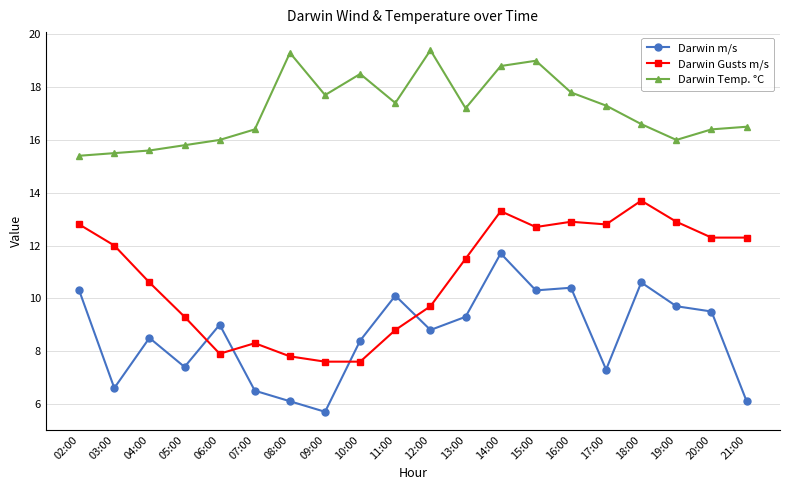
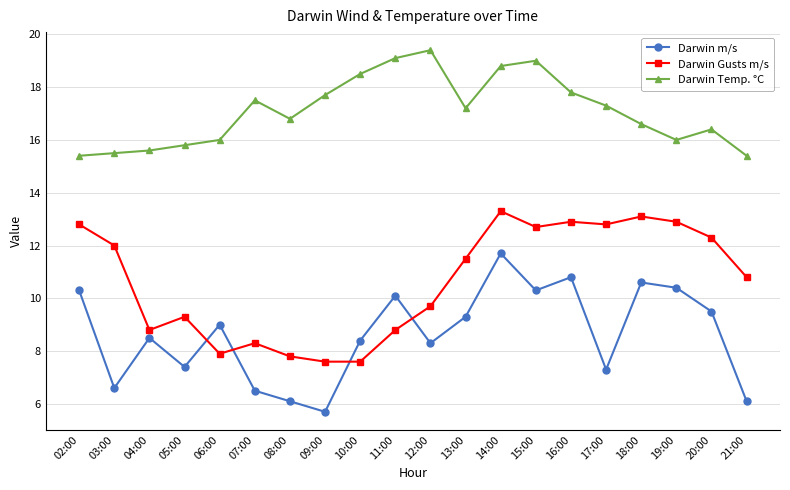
  {
    "Darwin m/s": {
      "02:00": 10.3,
      "03:00": 6.6,
      "04:00": 8.5,
      "05:00": 7.4,
      "06:00": 9.0,
      "07:00": 6.5,
      "08:00": 6.1,
      "09:00": 5.7,
      "10:00": 8.4,
      "11:00": 10.1,
-     "12:00": 8.8,
+     "12:00": 8.3,
      "13:00": 9.3,
      "14:00": 11.7,
      "15:00": 10.3,
-     "16:00": 10.4,
+     "16:00": 10.8,
      "17:00": 7.3,
      "18:00": 10.6,
-     "19:00": 9.7,
+     "19:00": 10.4,
      "20:00": 9.5,
      "21:00": 6.1
    },
    "Darwin Gusts m/s": {
      "02:00": 12.8,
      "03:00": 12.0,
-     "04:00": 10.6,
+     "04:00": 8.8,
      "05:00": 9.3,
      "06:00": 7.9,
      "07:00": 8.3,
      "08:00": 7.8,
      "09:00": 7.6,
      "10:00": 7.6,
      "11:00": 8.8,
      "12:00": 9.7,
      "13:00": 11.5,
      "14:00": 13.3,
      "15:00": 12.7,
      "16:00": 12.9,
      "17:00": 12.8,
-     "18:00": 13.7,
+     "18:00": 13.1,
      "19:00": 12.9,
      "20:00": 12.3,
-     "21:00": 12.3
+     "21:00": 10.8
    },
    "Darwin Temp. °C": {
      "02:00": 15.4,
      "03:00": 15.5,
      "04:00": 15.6,
      "05:00": 15.8,
      "06:00": 16.0,
-     "07:00": 16.4,
-     "08:00": 19.3,
+     "07:00": 17.5,
+     "08:00": 16.8,
      "09:00": 17.7,
      "10:00": 18.5,
-     "11:00": 17.4,
+     "11:00": 19.1,
      "12:00": 19.4,
      "13:00": 17.2,
      "14:00": 18.8,
      "15:00": 19.0,
      "16:00": 17.8,
      "17:00": 17.3,
      "18:00": 16.6,
      "19:00": 16.0,
      "20:00": 16.4,
-     "21:00": 16.5
+     "21:00": 15.4
    }
  }
